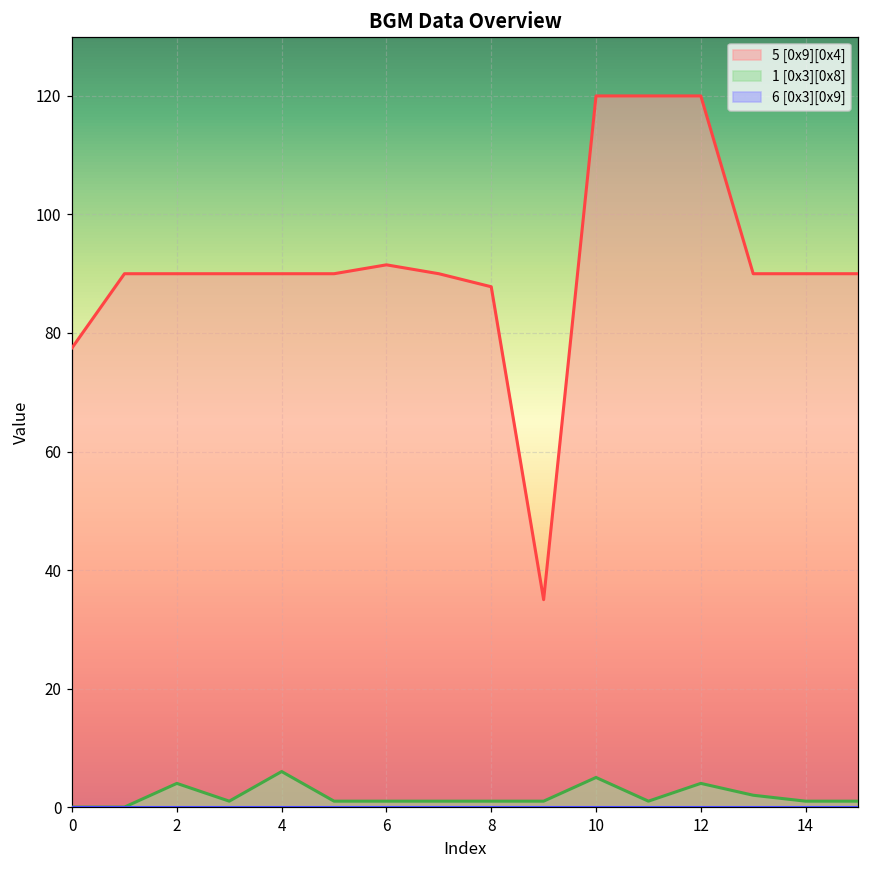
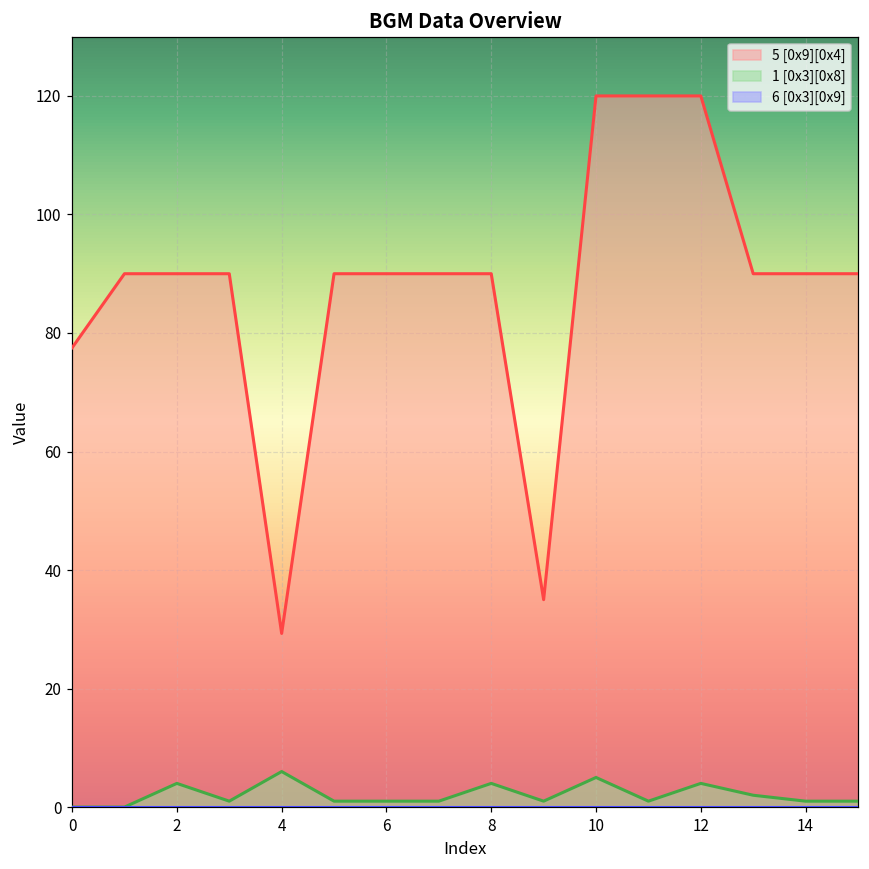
  {
    "5 [0x9][0x4]": {
      "0": 78,
      "2": 90,
-     "4": 90,
-     "6": 92,
-     "8": 88,
+     "4": 29,
+     "6": 90,
+     "8": 90,
      "10": 120,
      "12": 120,
      "14": 90
    },
    "1 [0x3][0x8]": {
      "2": 4,
      "4": 6,
      "6": 1,
-     "8": 1,
+     "8": 4,
      "10": 5,
      "12": 4,
      "14": 1
    },
    "6 [0x3][0x9]": {
      "2": 0,
      "4": 0,
      "6": 0,
      "8": 0,
      "10": 0,
      "12": 0,
      "14": 0
    }
  }
